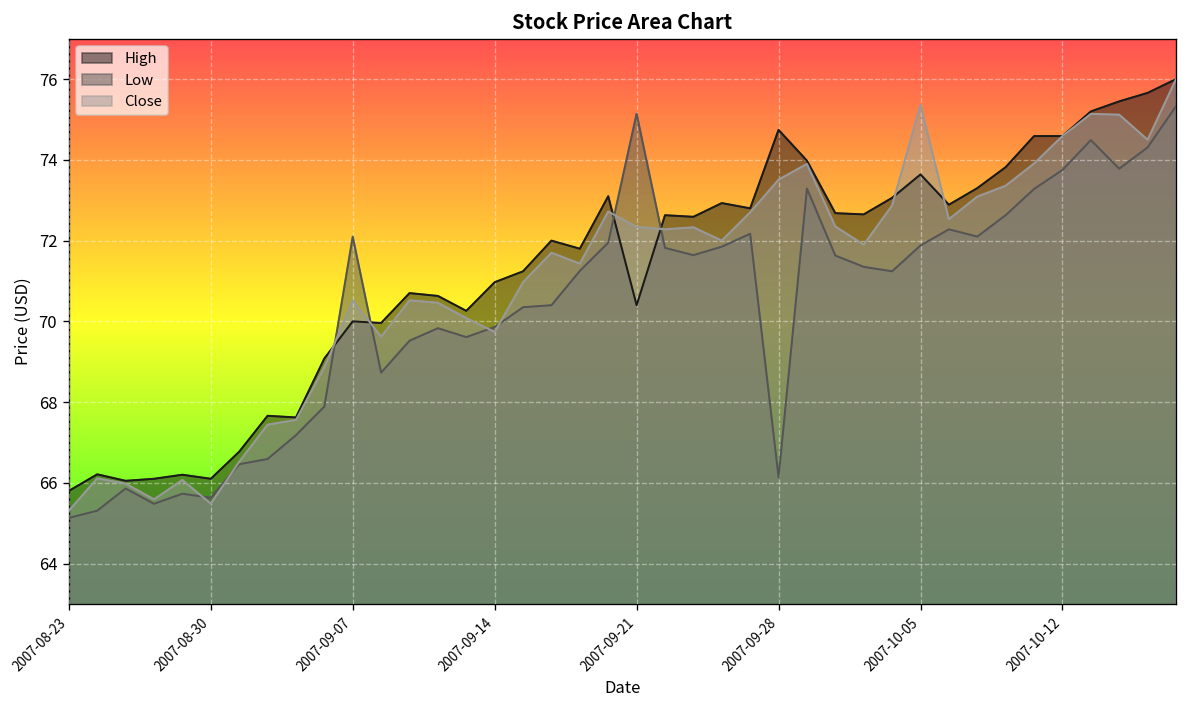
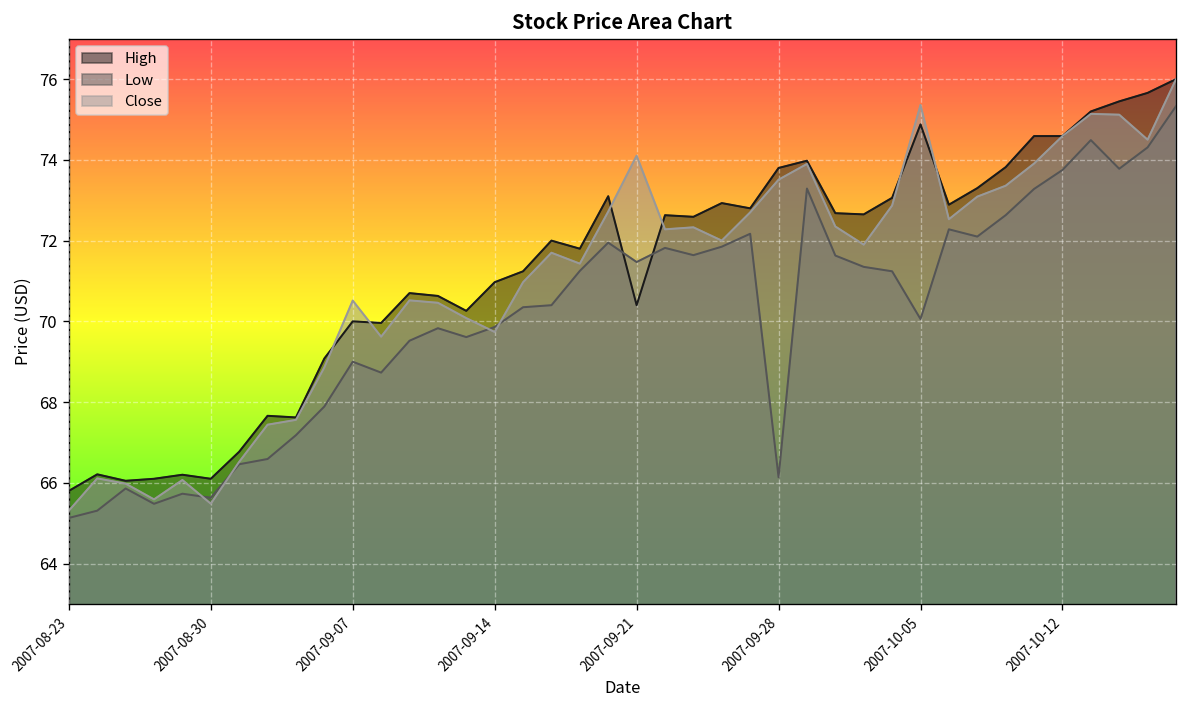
  {
    "High": {
      "2007-08-23": 65.8,
      "2007-08-30": 66.1,
      "2007-09-07": 70.0,
      "2007-09-14": 71.0,
      "2007-09-21": 70.4,
-     "2007-09-28": 74.7,
-     "2007-10-05": 73.6
+     "2007-09-28": 73.8,
+     "2007-10-05": 74.9
    },
    "Low": {
      "2007-08-23": 65.1,
      "2007-08-30": 65.6,
-     "2007-09-07": 72.1,
+     "2007-09-07": 69.0,
      "2007-09-14": 69.9,
-     "2007-09-21": 75.1,
+     "2007-09-21": 71.5,
      "2007-09-28": 66.1,
-     "2007-10-05": 71.9,
+     "2007-10-05": 70.1,
      "2007-10-12": 73.8
    },
    "Close": {
      "2007-08-23": 65.3,
      "2007-08-30": 65.5,
      "2007-09-07": 70.5,
      "2007-09-14": 69.7,
-     "2007-09-21": 72.3,
+     "2007-09-21": 74.1,
      "2007-09-28": 73.5,
      "2007-10-05": 75.4
    }
  }
